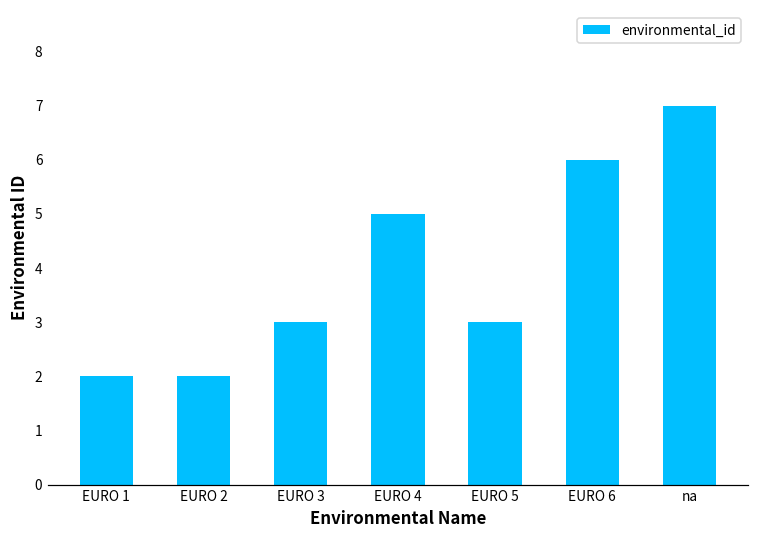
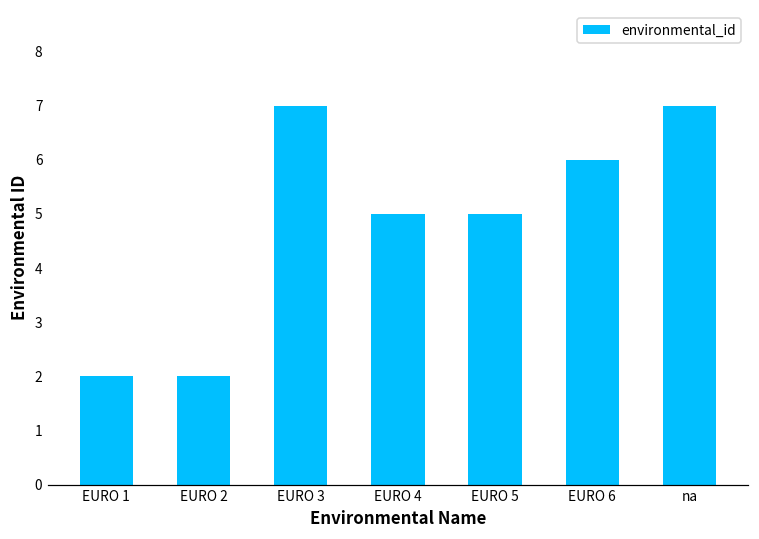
  {
    "EURO 1": 2,
    "EURO 2": 2,
-   "EURO 3": 3,
+   "EURO 3": 7,
    "EURO 4": 5,
-   "EURO 5": 3,
+   "EURO 5": 5,
    "EURO 6": 6,
    "na": 7
  }
